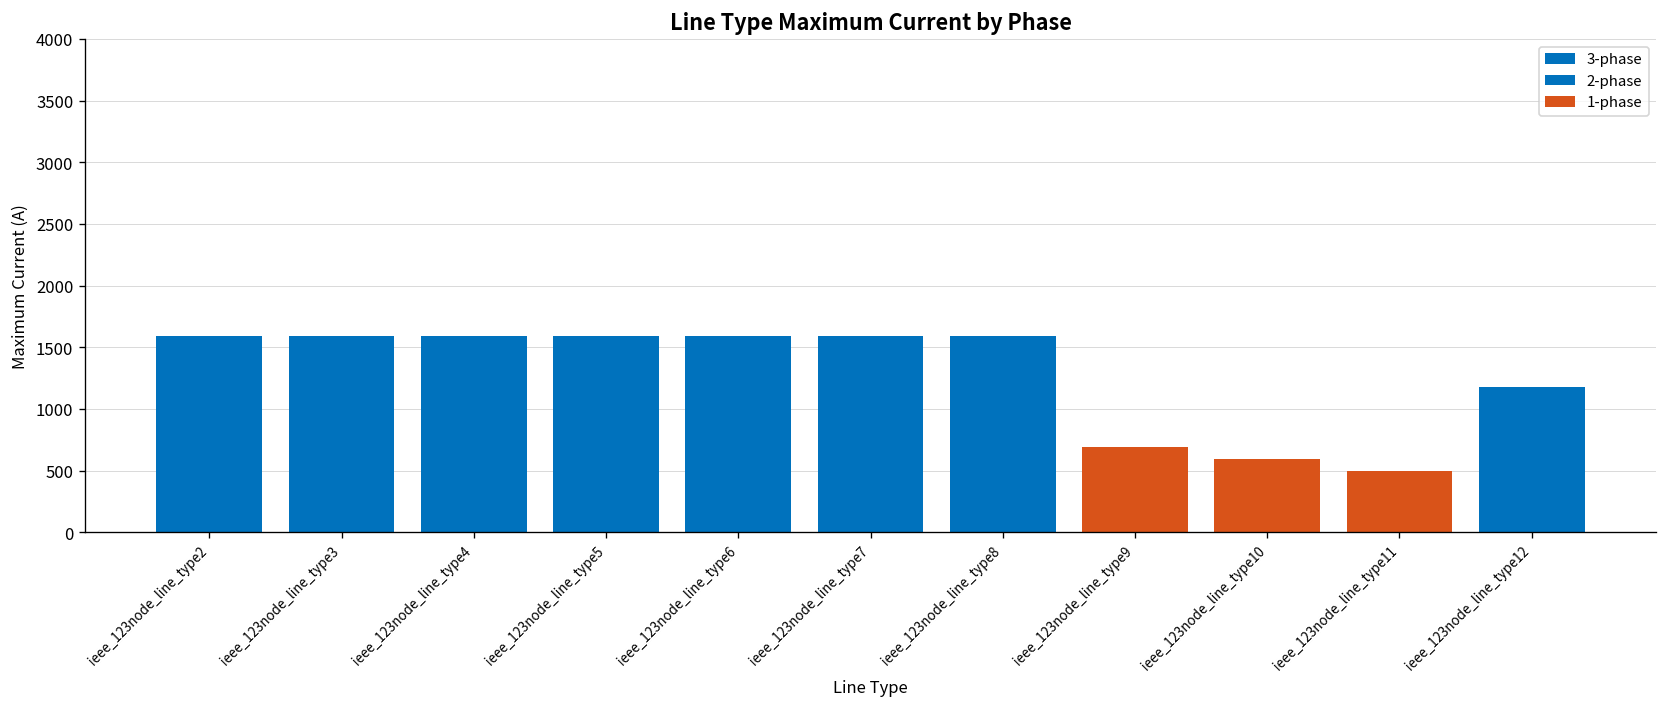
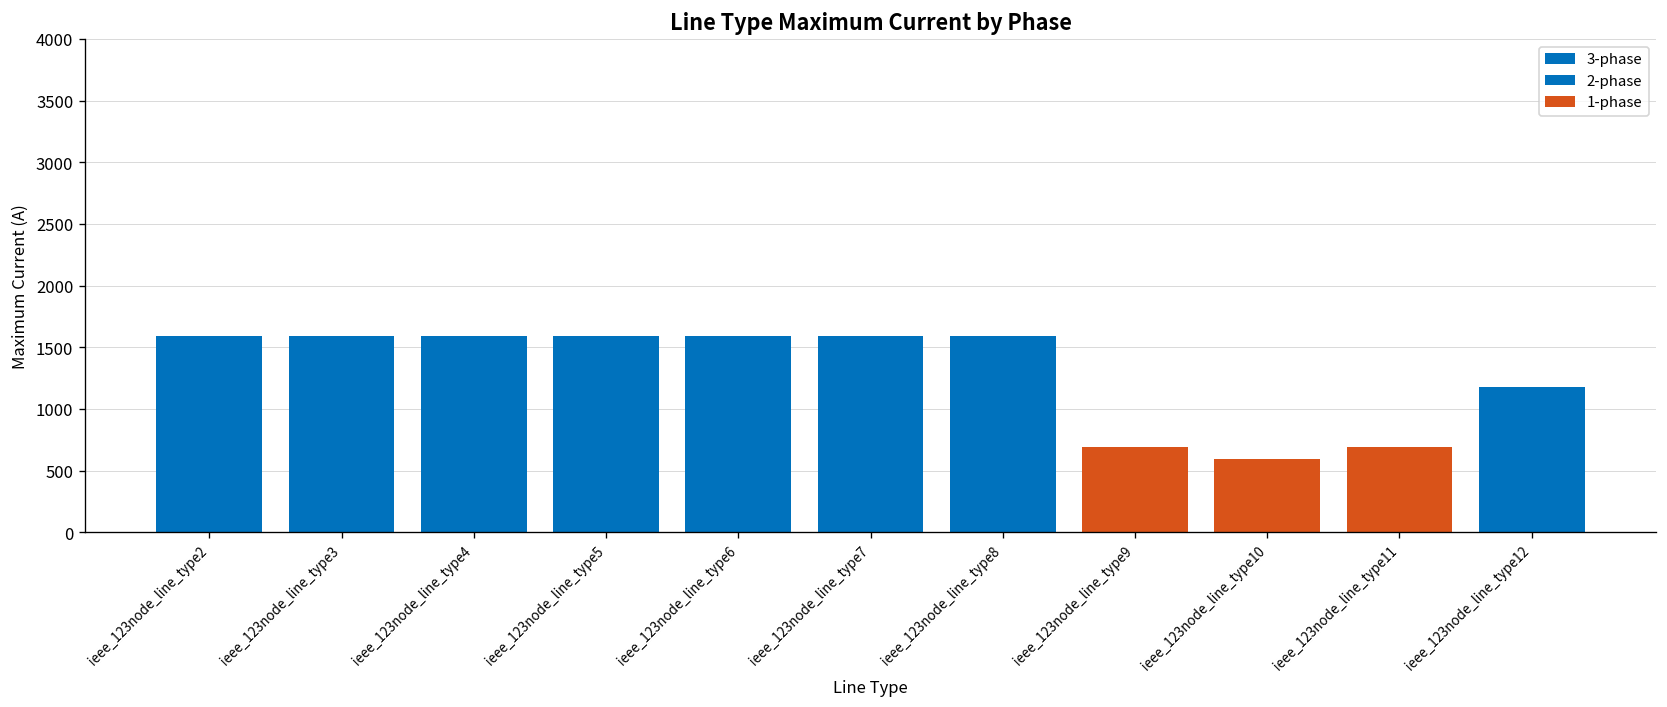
  {
    "ieee_123node_line_type2": 1590,
    "ieee_123node_line_type3": 1590,
    "ieee_123node_line_type4": 1590,
    "ieee_123node_line_type5": 1590,
    "ieee_123node_line_type6": 1590,
    "ieee_123node_line_type7": 1590,
    "ieee_123node_line_type8": 1590,
    "ieee_123node_line_type9": 690,
    "ieee_123node_line_type10": 590,
-   "ieee_123node_line_type11": 500,
+   "ieee_123node_line_type11": 690,
    "ieee_123node_line_type12": 1180
  }
